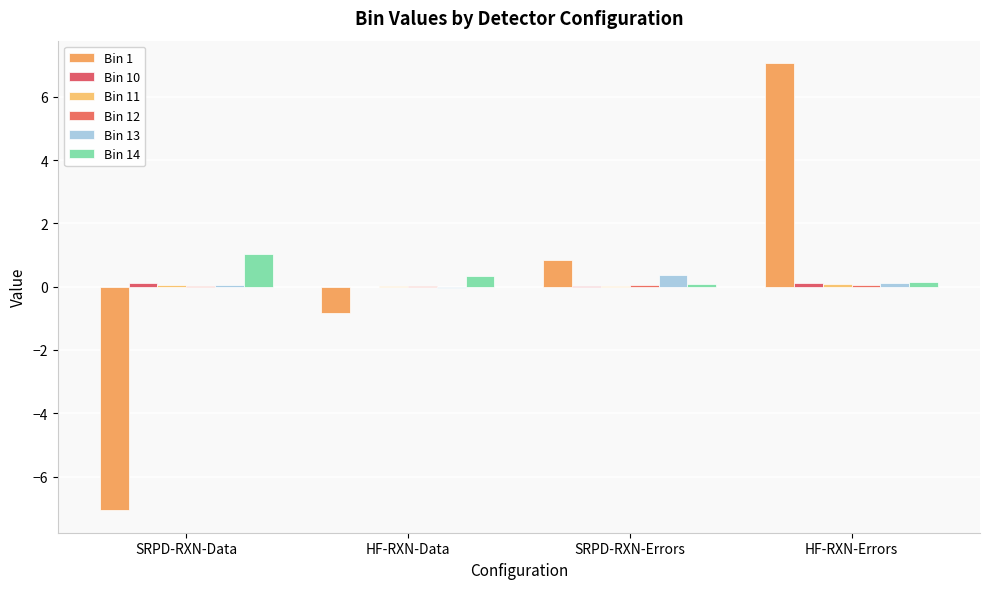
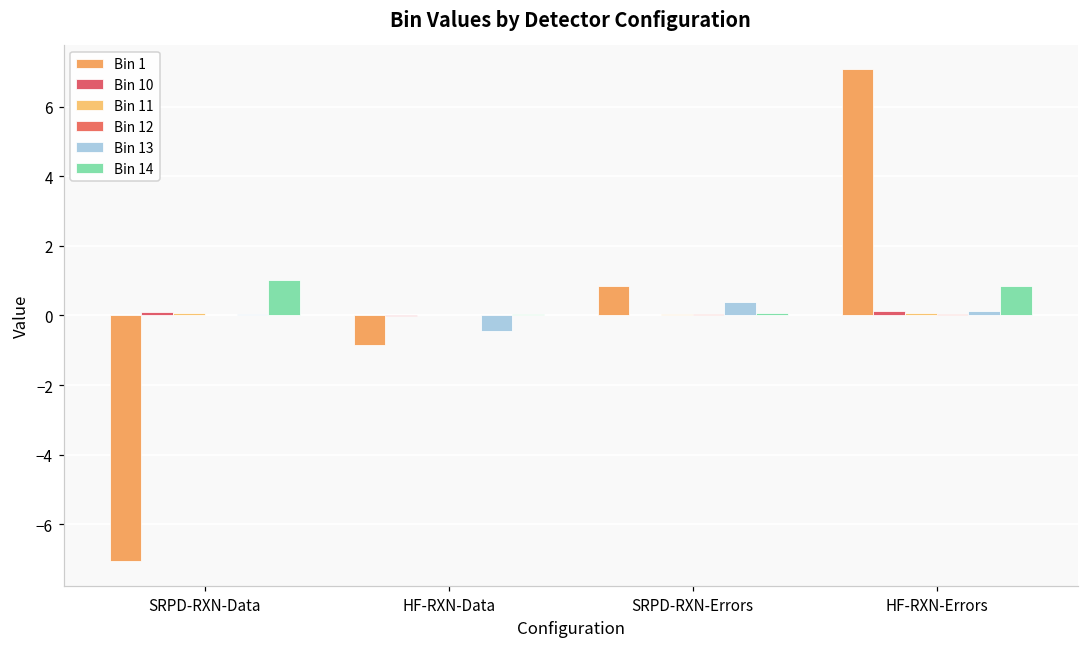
  {
    "Bin 13": {
-     "HF-RXN-Data": 0.0,
+     "HF-RXN-Data": -0.5,
      "SRPD-RXN-Errors": 0.4,
      "HF-RXN-Errors": 0.1
    },
    "Bin 14": {
      "SRPD-RXN-Data": 1.0,
-     "HF-RXN-Data": 0.3,
-     "HF-RXN-Errors": 0.1
+     "HF-RXN-Data": 0.0,
+     "HF-RXN-Errors": 0.8
    }
  }
